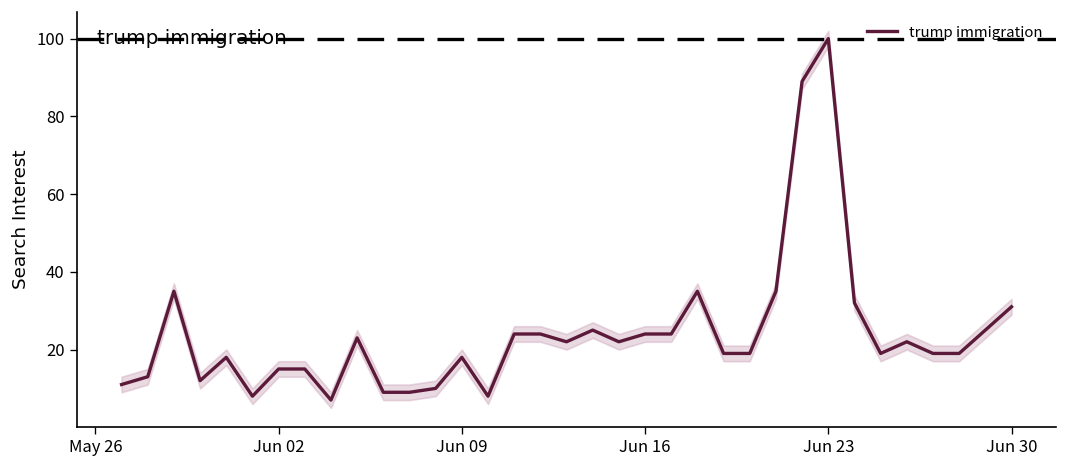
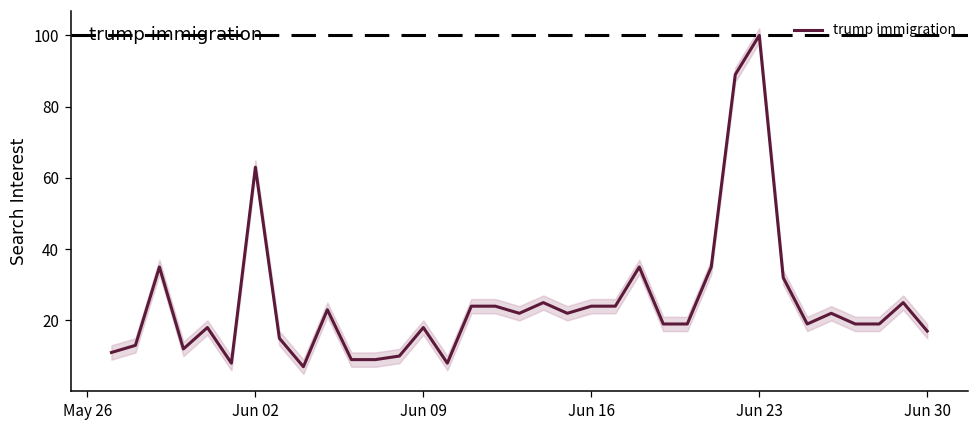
  {
    "trump immigration": {
-     "Jun 02": 15,
+     "Jun 02": 63,
      "Jun 09": 18,
      "Jun 16": 24,
      "Jun 23": 100,
-     "Jun 30": 31
+     "Jun 30": 17
    }
  }
